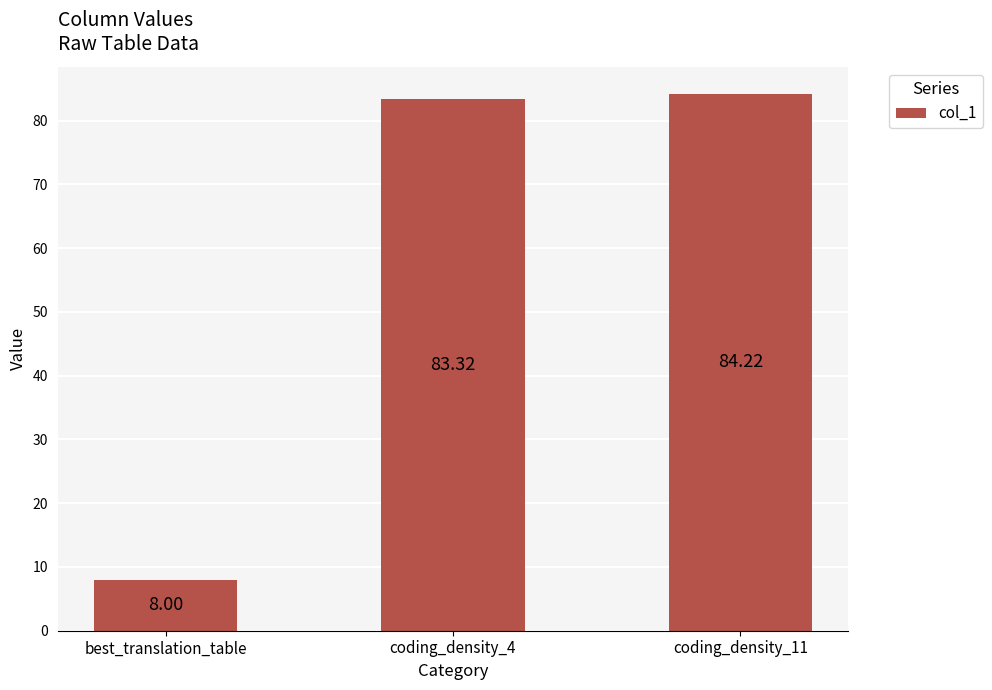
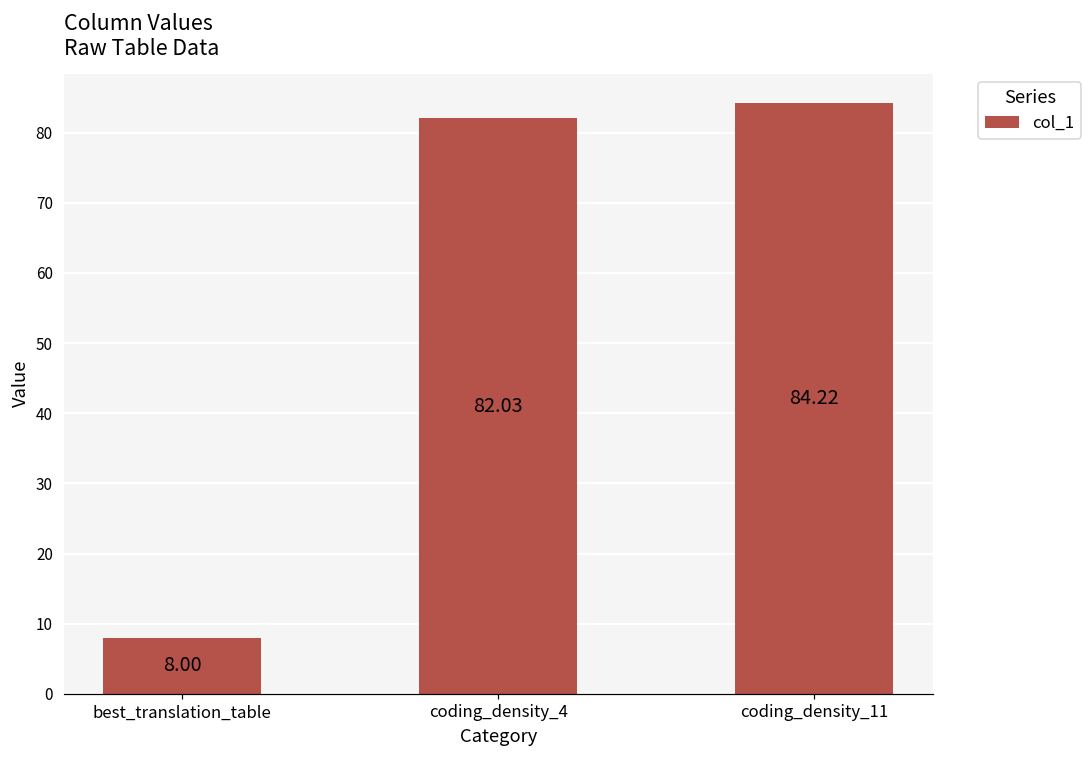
  {
    "best_translation_table": 8.00,
-   "coding_density_4": 83.32,
+   "coding_density_4": 82.03,
    "coding_density_11": 84.22
  }
